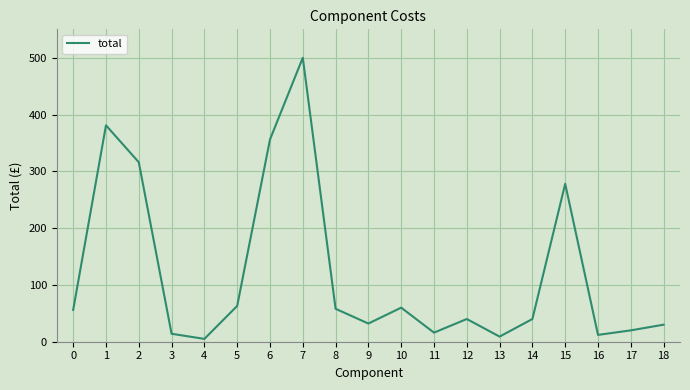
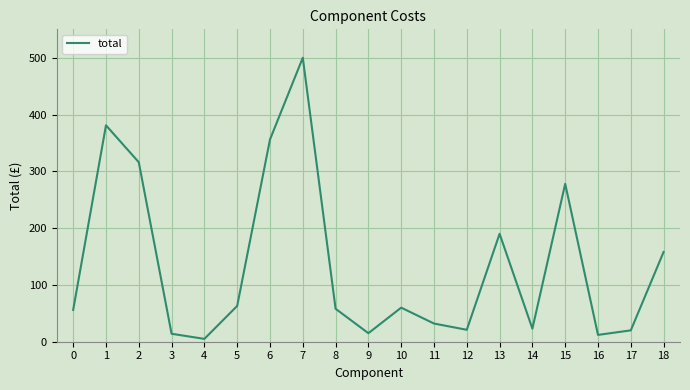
  {
    "0": 60,
    "1": 380,
    "2": 320,
    "3": 10,
    "4": 10,
    "5": 60,
    "6": 360,
    "7": 500,
    "8": 60,
-   "9": 30,
+   "9": 20,
    "10": 60,
-   "11": 20,
-   "12": 40,
-   "13": 10,
-   "14": 40,
+   "11": 30,
+   "12": 20,
+   "13": 190,
+   "14": 20,
    "15": 280,
    "16": 10,
    "17": 20,
-   "18": 30
+   "18": 160
  }
